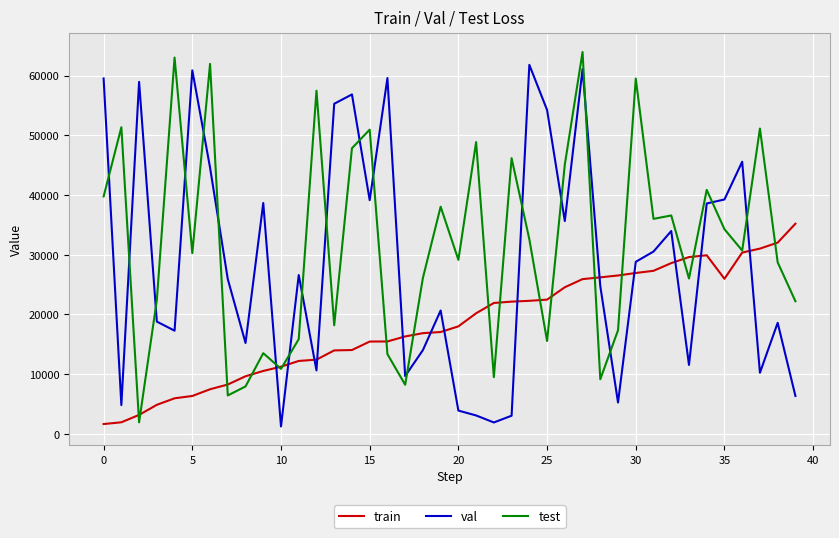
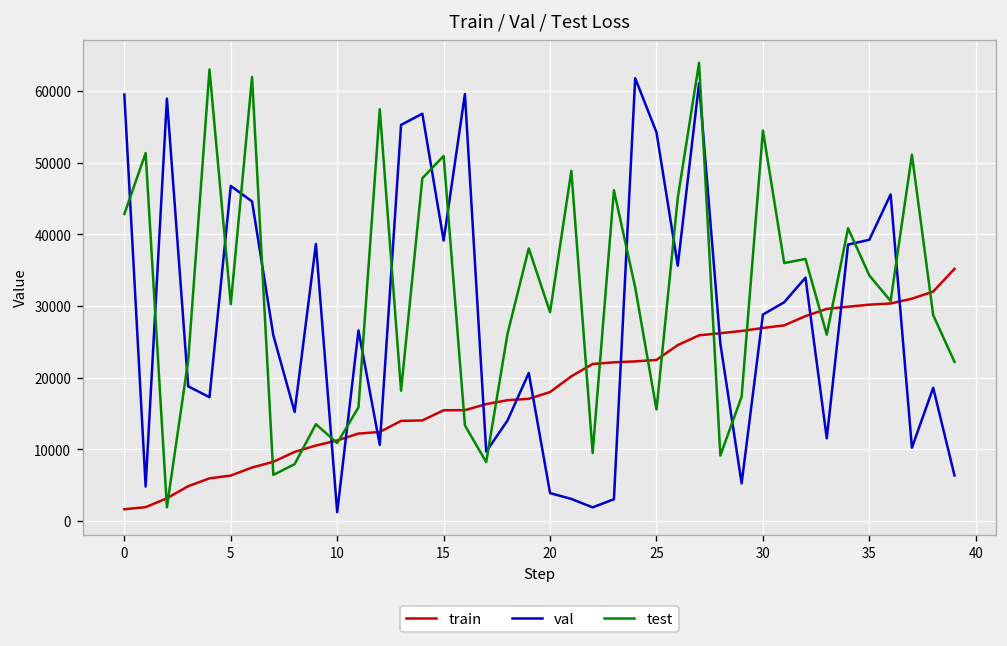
  {
    "train": {
      "0": 2000,
      "5": 6000,
      "15": 15000,
      "20": 18000,
      "25": 22000,
      "30": 27000,
-     "35": 26000
+     "35": 30000
    },
    "val": {
      "0": 60000,
-     "5": 61000,
+     "5": 47000,
      "10": 1000,
      "15": 39000,
      "20": 4000,
      "25": 54000,
      "30": 29000,
      "35": 39000
    },
    "test": {
-     "0": 40000,
+     "0": 43000,
      "5": 30000,
      "15": 51000,
      "20": 29000,
      "25": 16000,
-     "30": 60000,
+     "30": 55000,
      "35": 34000
    }
  }
